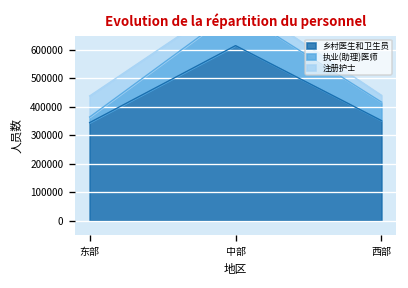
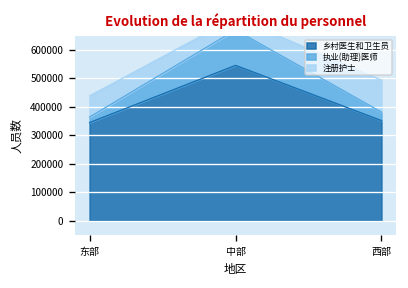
  {
    "乡村医生和卫生员": {
      "东部": 340000,
-     "中部": 610000,
+     "中部": 550000,
      "西部": 350000
    },
    "执业(助理)医师": {
      "东部": 20000,
-     "西部": 70000
+     "西部": 30000
    },
    "注册护士": {
      "东部": 70000,
-     "西部": 20000
+     "西部": 110000
    }
  }
